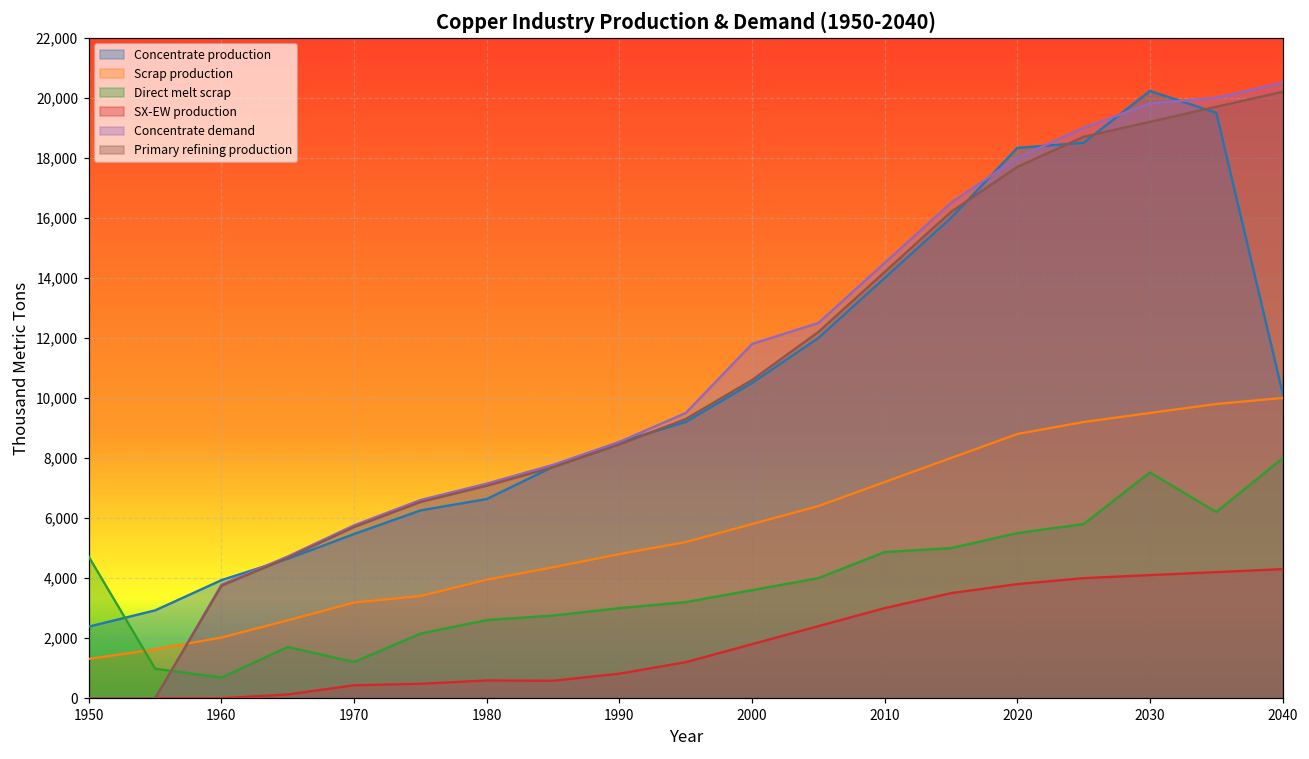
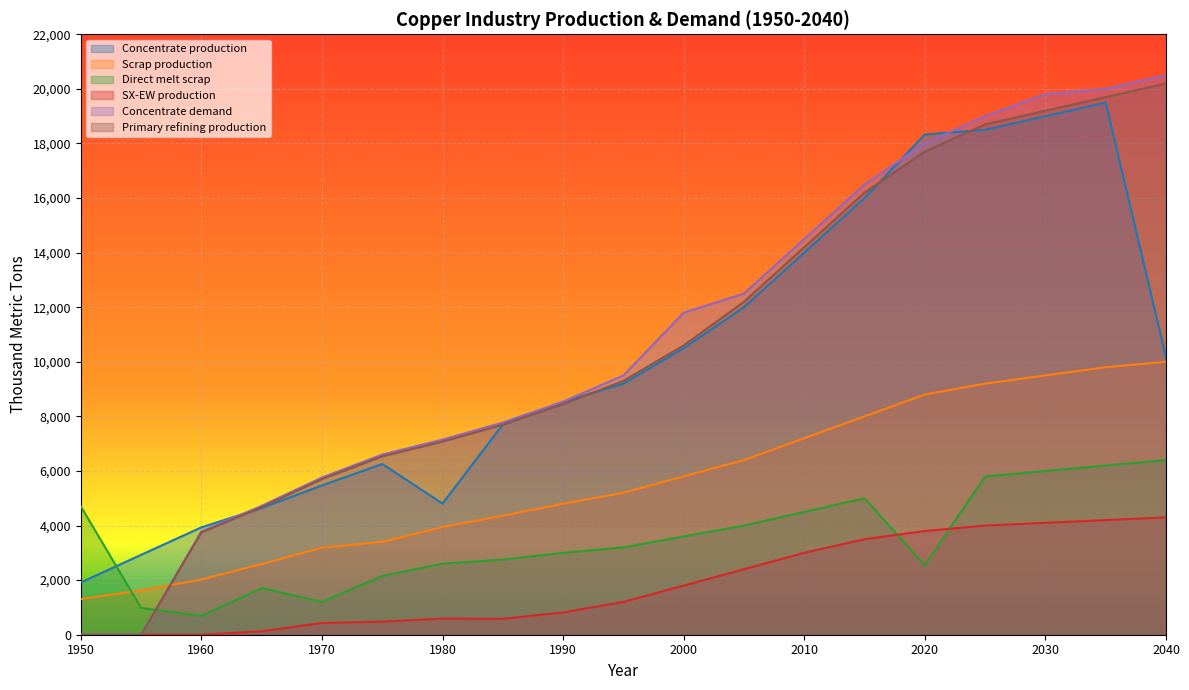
  {
    "Concentrate production": {
-     "1950": "2,400",
+     "1950": "1,900",
      "1960": "3,900",
      "1970": "5,500",
-     "1980": "6,600",
+     "1980": "4,800",
      "2000": "10,500",
      "2010": "14,000",
      "2020": "18,300",
-     "2030": "20,200",
+     "2030": "19,000",
      "2040": "10,200"
    },
    "Direct melt scrap": {
      "1950": "4,700",
      "1960": "700",
      "1970": "1,200",
      "1980": "2,600",
      "1990": "3,000",
      "2000": "3,600",
-     "2010": "4,900",
-     "2020": "5,500",
-     "2030": "7,500",
-     "2040": "8,000"
+     "2010": "4,500",
+     "2020": "2,500",
+     "2030": "6,000",
+     "2040": "6,400"
    },
    "Concentrate demand": {
      "2000": "11,800",
      "2010": "14,500",
      "2020": "18,000",
      "2030": "19,800",
      "2040": "20,500"
    }
  }
